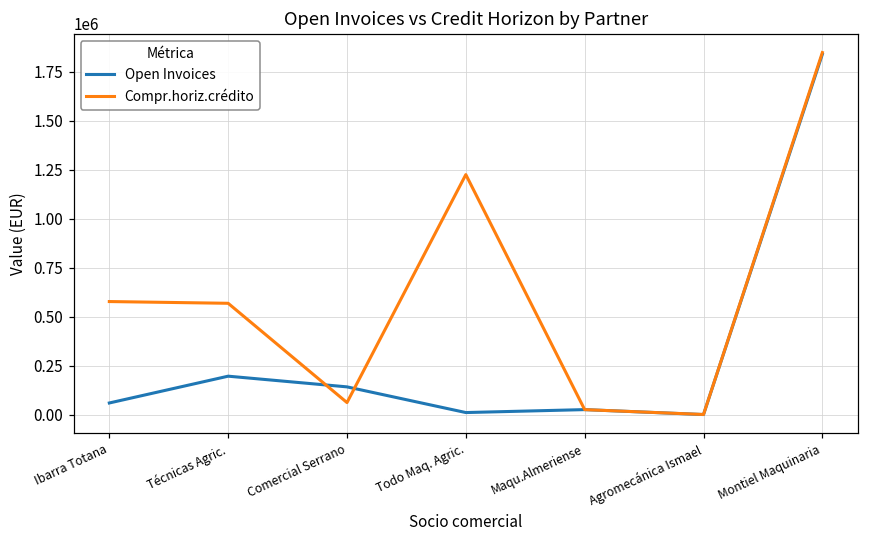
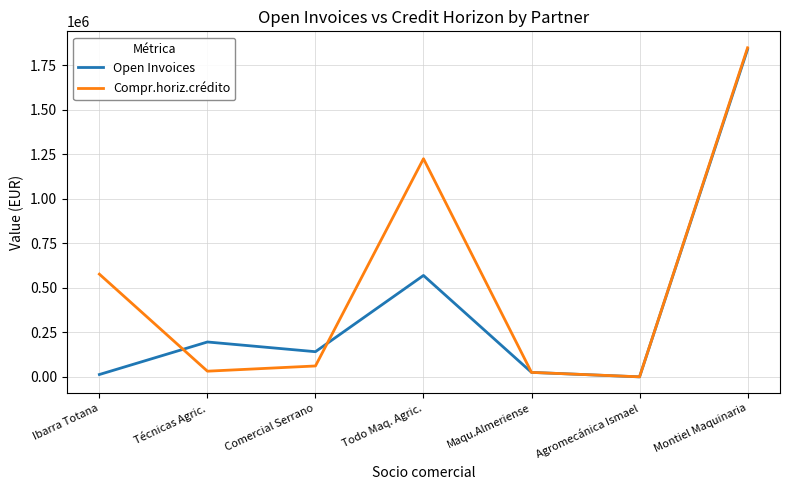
  {
    "Open Invoices": {
-     "Ibarra Totana": 60000,
+     "Ibarra Totana": 10000,
      "Técnicas Agric.": 200000,
      "Comercial Serrano": 140000,
-     "Todo Maq. Agric.": 10000
+     "Todo Maq. Agric.": 570000
    },
    "Compr.horiz.crédito": {
      "Ibarra Totana": 580000,
-     "Técnicas Agric.": 570000,
+     "Técnicas Agric.": 30000,
      "Comercial Serrano": 60000,
      "Todo Maq. Agric.": 1220000
    }
  }
